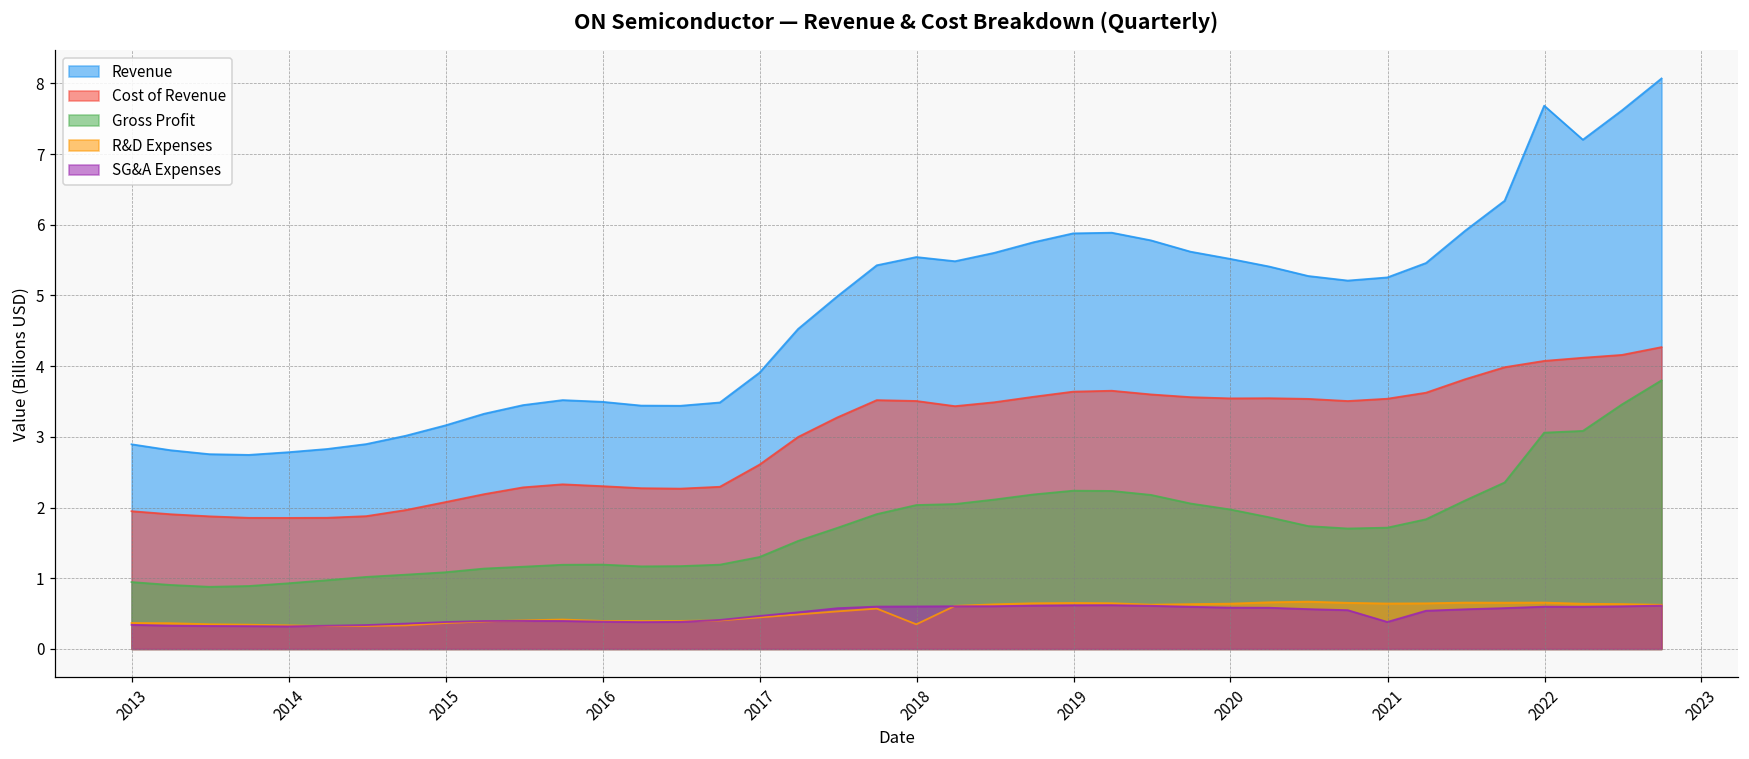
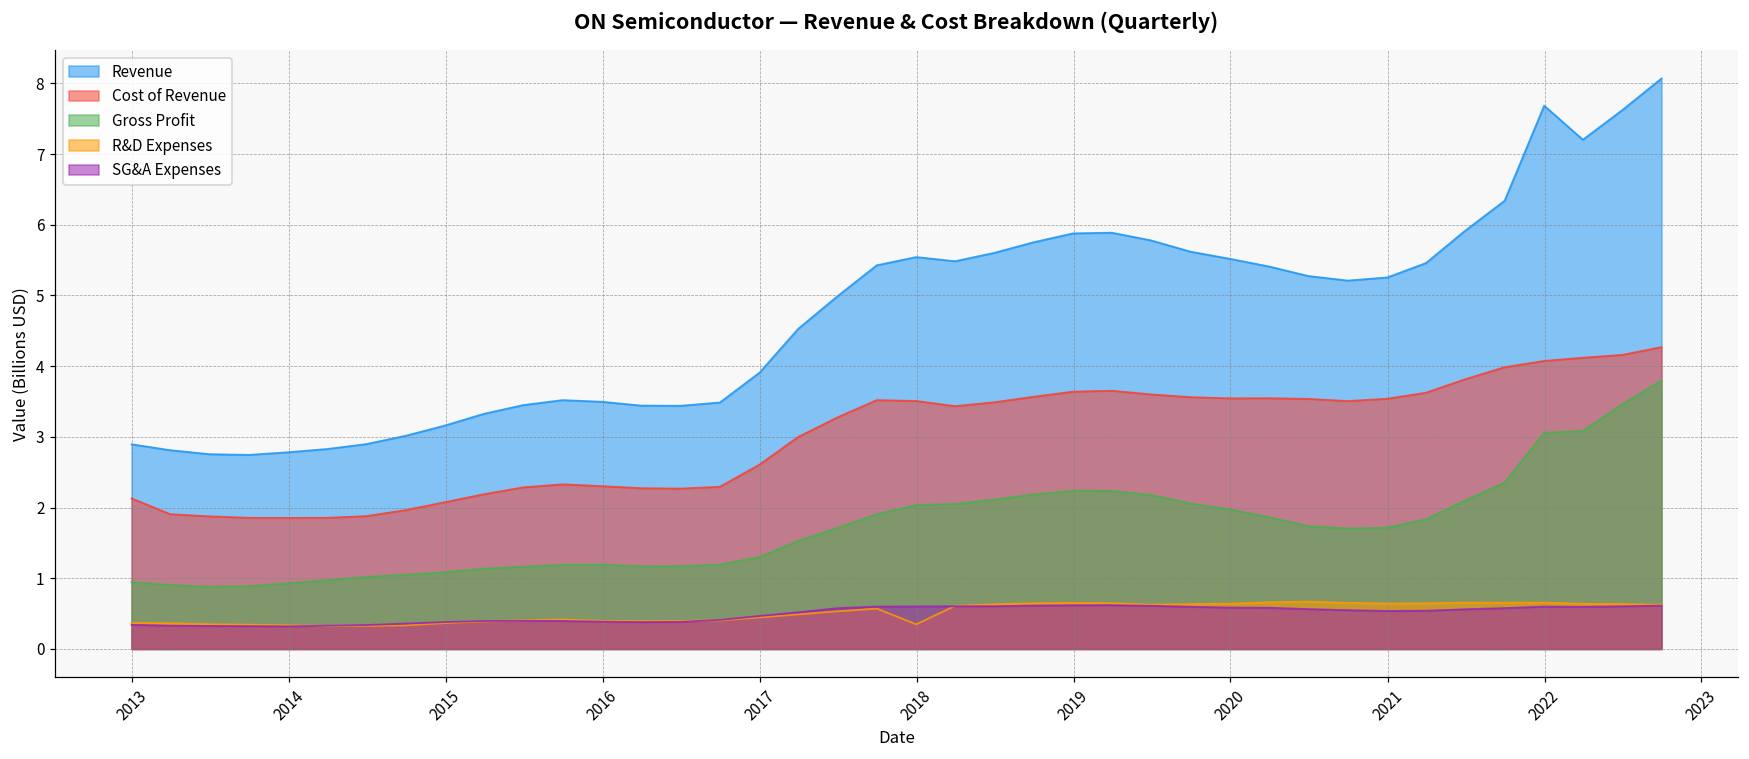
  {
    "Revenue": {
      "2013": 2.9,
      "2014": 2.8,
      "2015": 3.2,
      "2016": 3.5,
      "2017": 3.9,
      "2018": 5.5,
      "2019": 5.9,
      "2020": 5.5,
      "2021": 5.3,
      "2022": 7.7
    },
    "Cost of Revenue": {
-     "2013": 1.9,
+     "2013": 2.1,
      "2014": 1.9,
      "2015": 2.1,
      "2016": 2.3,
      "2017": 2.6,
      "2018": 3.5,
      "2019": 3.6,
      "2020": 3.5,
      "2021": 3.5,
      "2022": 4.1
    },
    "Gross Profit": {
      "2013": 0.9,
      "2014": 0.9,
      "2015": 1.1,
      "2016": 1.2,
      "2017": 1.3,
      "2018": 2.0,
      "2019": 2.2,
      "2020": 2.0,
      "2021": 1.7,
      "2022": 3.1
    },
    "R&D Expenses": {
      "2018": 0.3,
      "2020": 0.6,
      "2021": 0.6,
      "2022": 0.7
    },
    "SG&A Expenses": {
      "2018": 0.6,
      "2020": 0.6,
-     "2021": 0.4,
+     "2021": 0.5,
      "2022": 0.6
    }
  }
